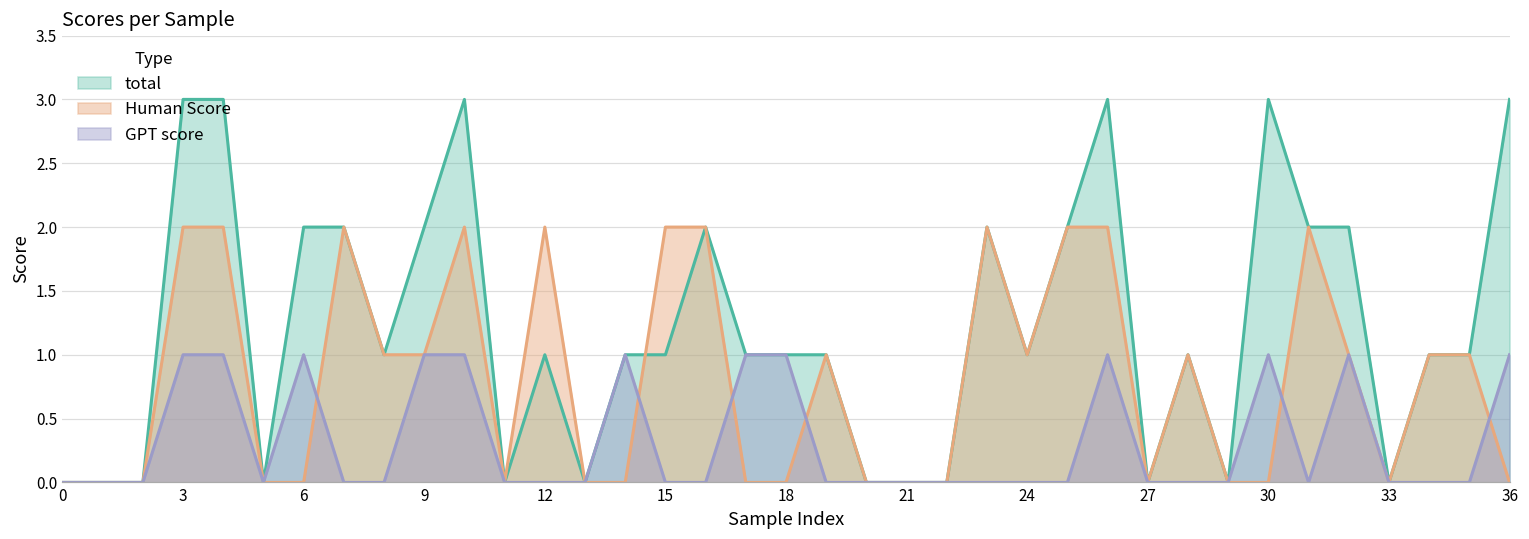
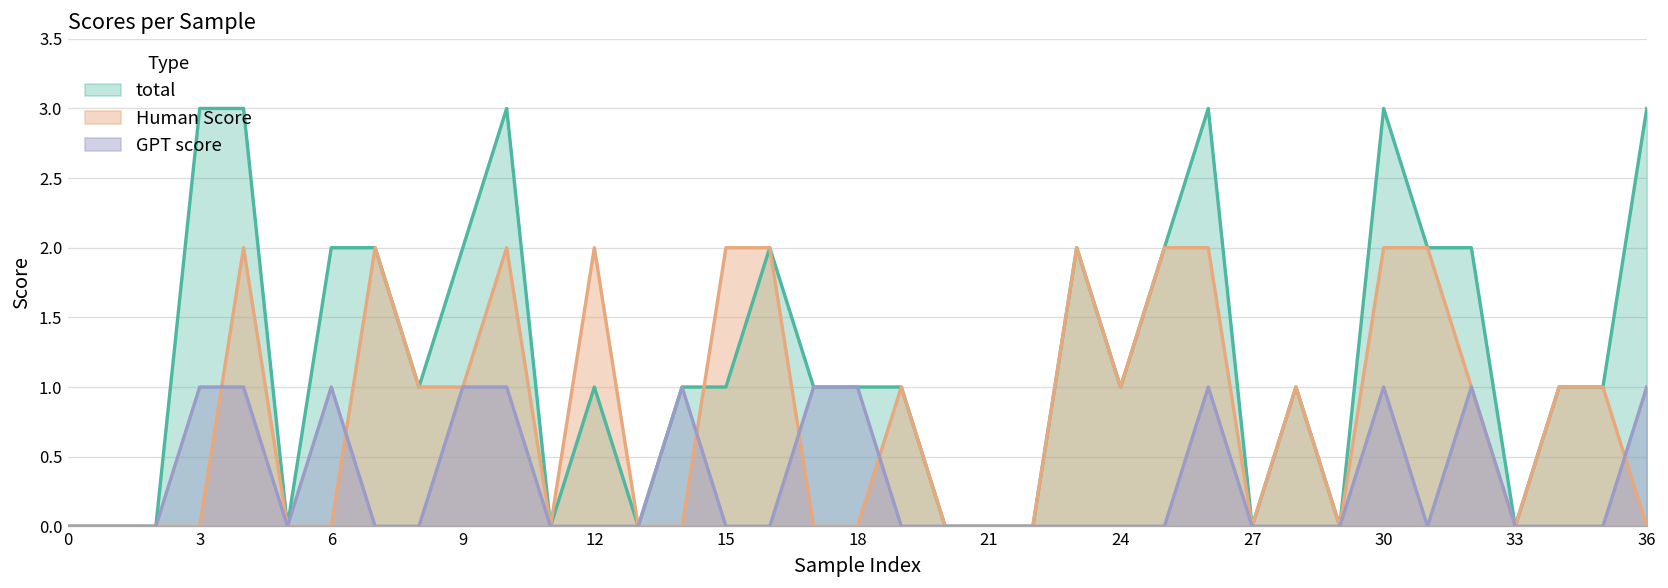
  {
    "Human Score": {
-     "3": 2,
+     "3": 0,
      "6": 0,
      "12": 2,
      "15": 2,
      "18": 0,
-     "30": 0,
+     "30": 2,
      "36": 0
    }
  }
